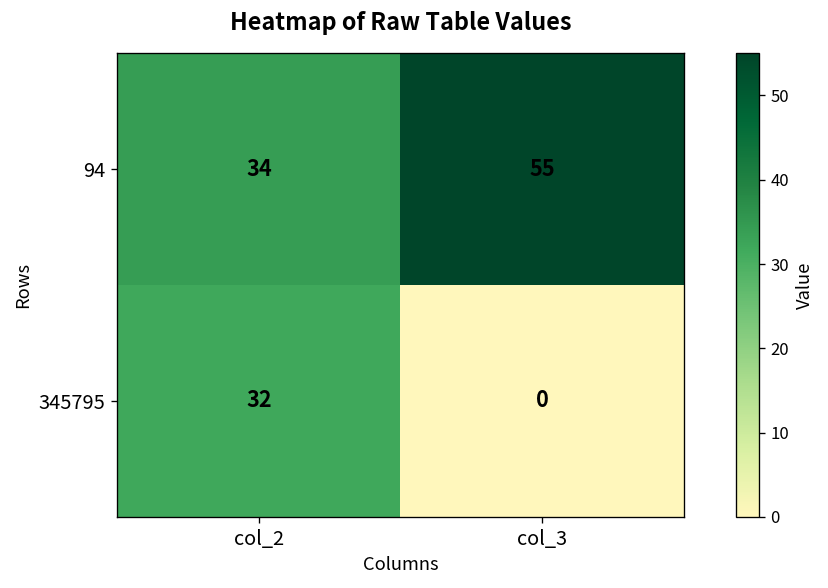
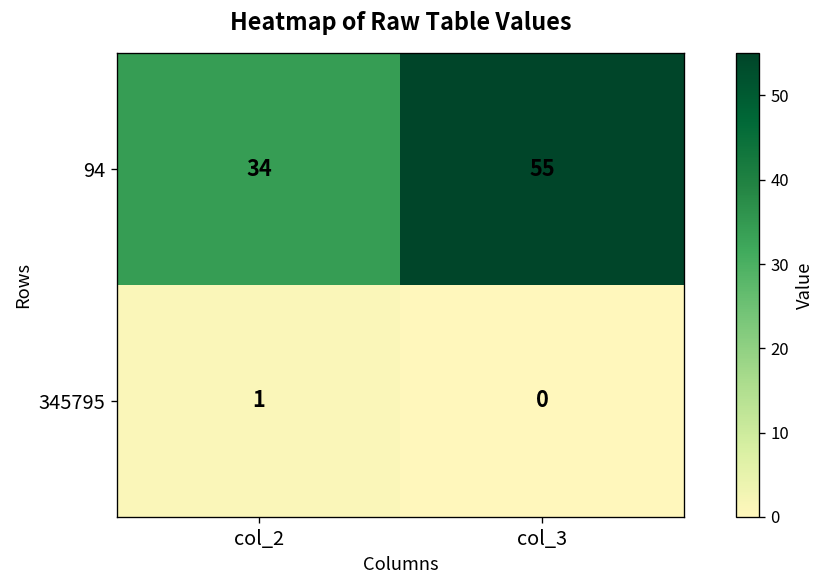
  {
    "94": {
      "col_2": 34,
      "col_3": 55
    },
    "345795": {
-     "col_2": 32,
+     "col_2": 1,
      "col_3": 0
    }
  }
